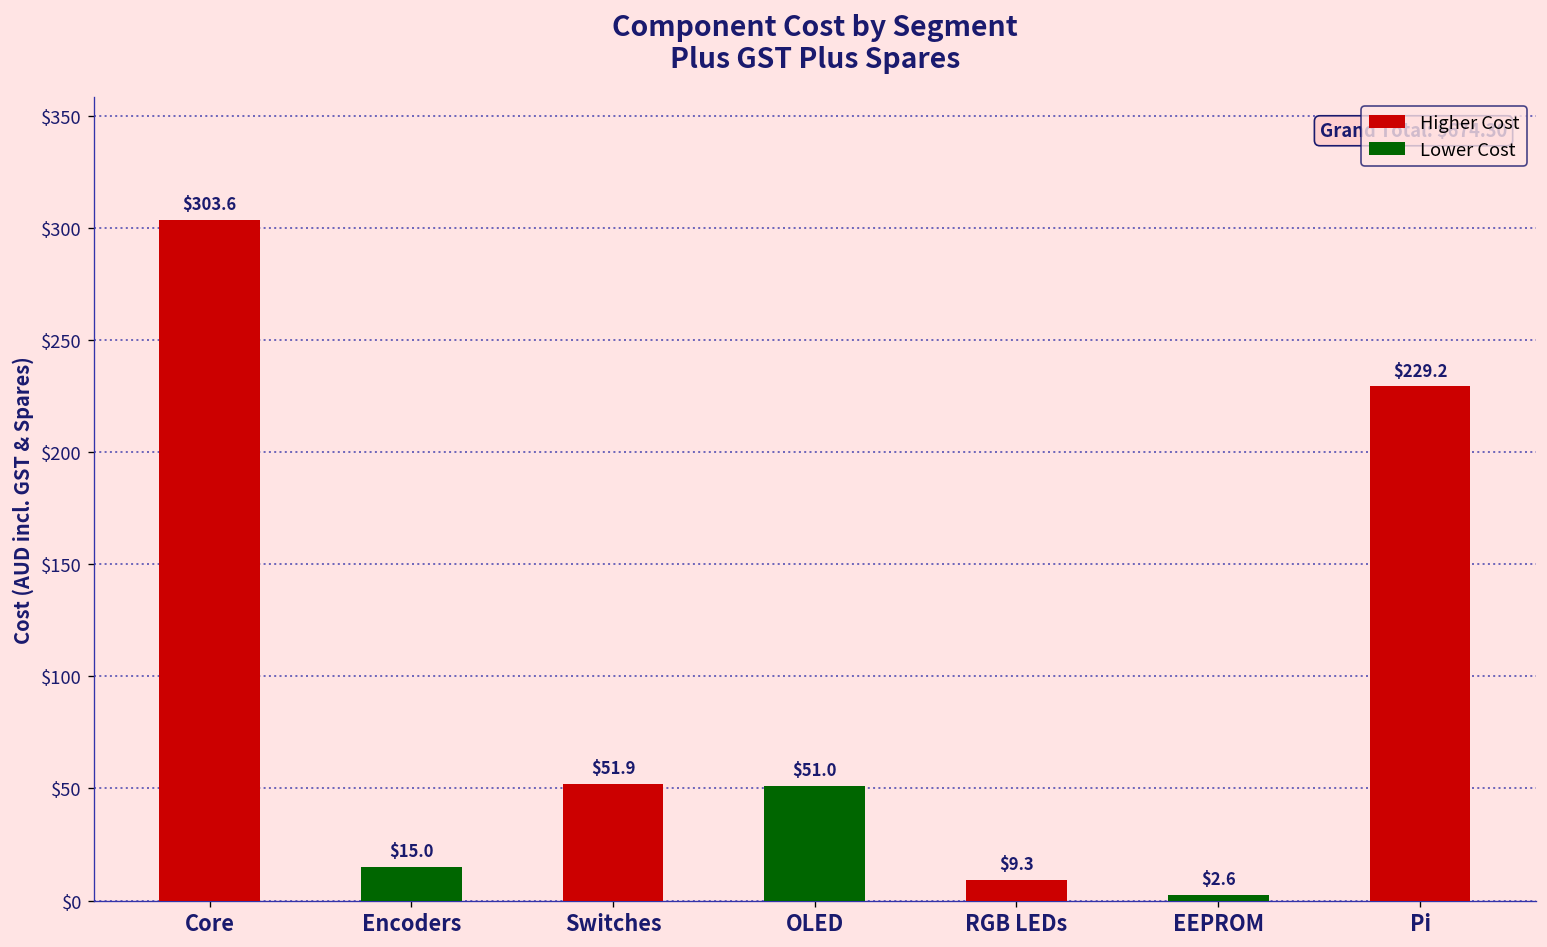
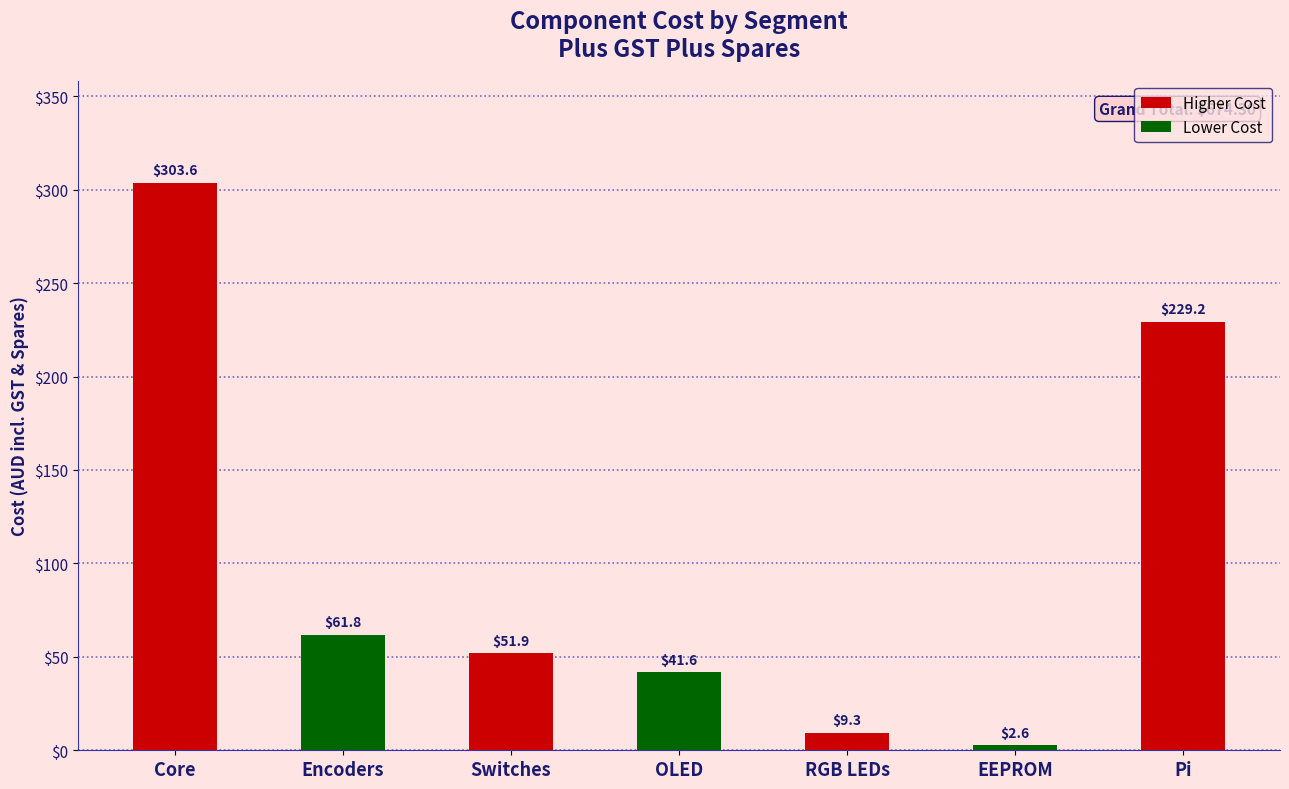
  {
    "Core": "$303.6",
-   "Encoders": "$15.0",
+   "Encoders": "$61.8",
    "Switches": "$51.9",
-   "OLED": "$51.0",
+   "OLED": "$41.6",
    "RGB LEDs": "$9.3",
    "EEPROM": "$2.6",
    "Pi": "$229.2"
  }
